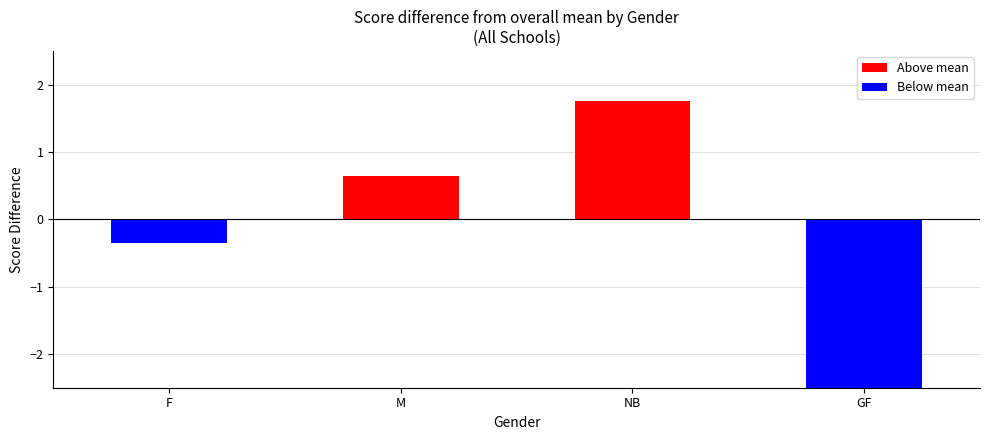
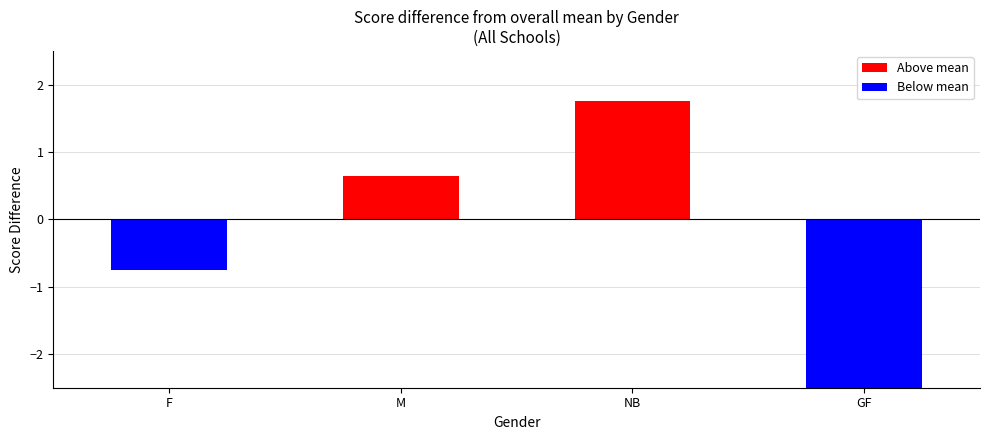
  {
-   "F": -0.3,
+   "F": -0.8,
    "M": 0.7,
    "NB": 1.8
  }
